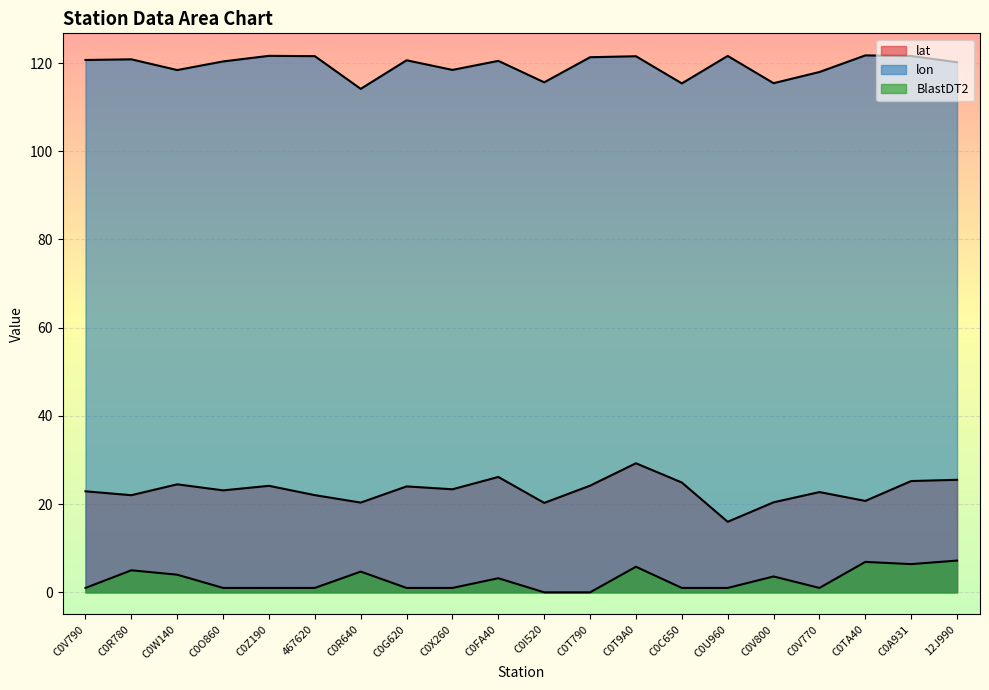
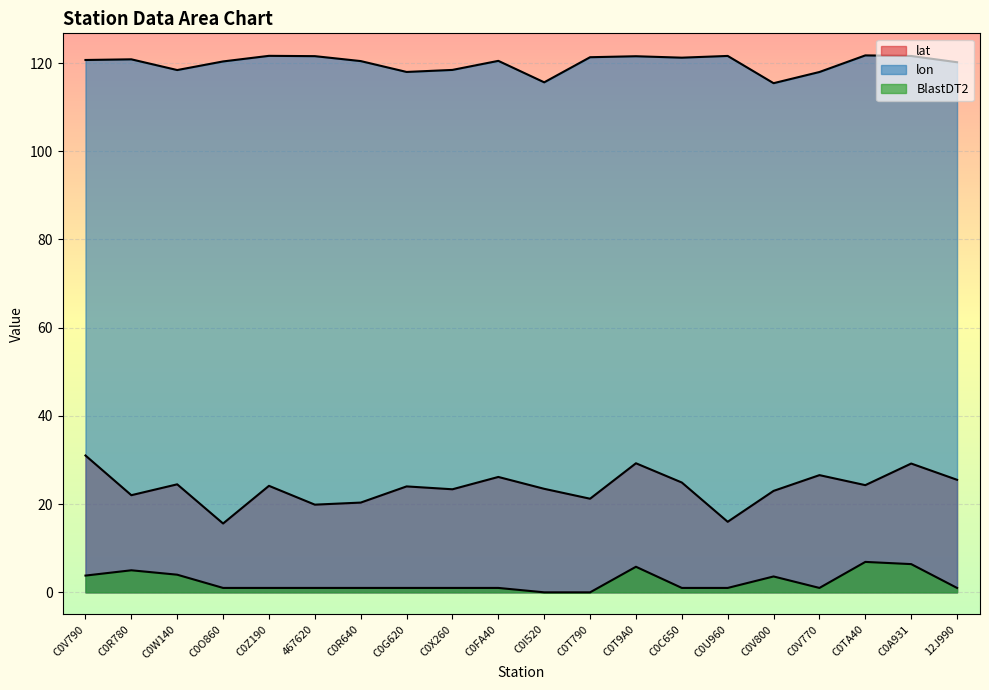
  {
    "lat": {
-     "C0V790": 23,
+     "C0V790": 31,
      "C0R780": 22,
      "C0W140": 24,
-     "C0O860": 23,
+     "C0O860": 16,
      "C0Z190": 24,
-     "467620": 22,
+     "467620": 20,
      "C0R640": 20,
      "C0G620": 24,
      "C0X260": 23,
      "C0FA40": 26,
-     "C0I520": 20,
-     "C0T790": 24,
+     "C0I520": 23,
+     "C0T790": 21,
      "C0T9A0": 29,
      "C0C650": 25,
      "C0U960": 16,
-     "C0V800": 20,
-     "C0V770": 23,
-     "C0TA40": 21,
-     "C0A931": 25,
+     "C0V800": 23,
+     "C0V770": 27,
+     "C0TA40": 24,
+     "C0A931": 29,
      "12J990": 26
    },
    "lon": {
      "C0V790": 121,
      "C0R780": 121,
      "C0W140": 118,
      "C0O860": 120,
      "C0Z190": 122,
      "467620": 122,
-     "C0R640": 114,
-     "C0G620": 121,
+     "C0R640": 120,
+     "C0G620": 118,
      "C0X260": 118,
      "C0FA40": 120,
      "C0I520": 116,
      "C0T790": 121,
      "C0T9A0": 122,
-     "C0C650": 115,
+     "C0C650": 121,
      "C0U960": 122,
      "C0V800": 115,
      "C0V770": 118,
      "C0TA40": 122
    },
    "BlastDT2": {
-     "C0V790": 1,
+     "C0V790": 4,
      "C0R780": 5,
      "C0W140": 4,
      "C0O860": 1,
      "C0Z190": 1,
      "467620": 1,
-     "C0R640": 5,
+     "C0R640": 1,
      "C0G620": 1,
      "C0X260": 1,
-     "C0FA40": 3,
+     "C0FA40": 1,
      "C0I520": 0,
      "C0T790": 0,
      "C0T9A0": 6,
      "C0C650": 1,
      "C0U960": 1,
      "C0V800": 4,
      "C0V770": 1,
      "C0TA40": 7,
      "C0A931": 6,
-     "12J990": 7
+     "12J990": 1
    }
  }
